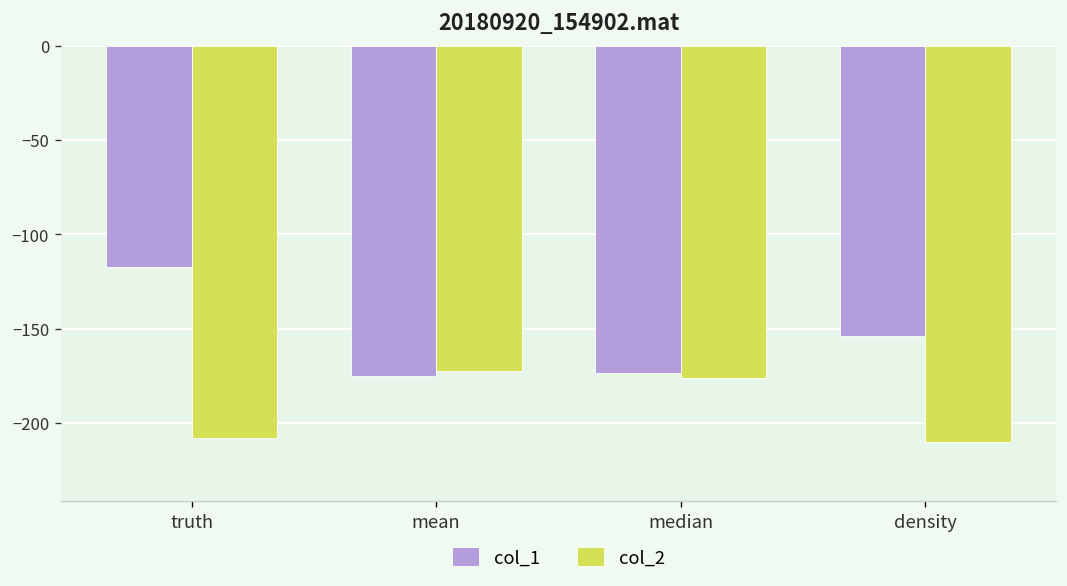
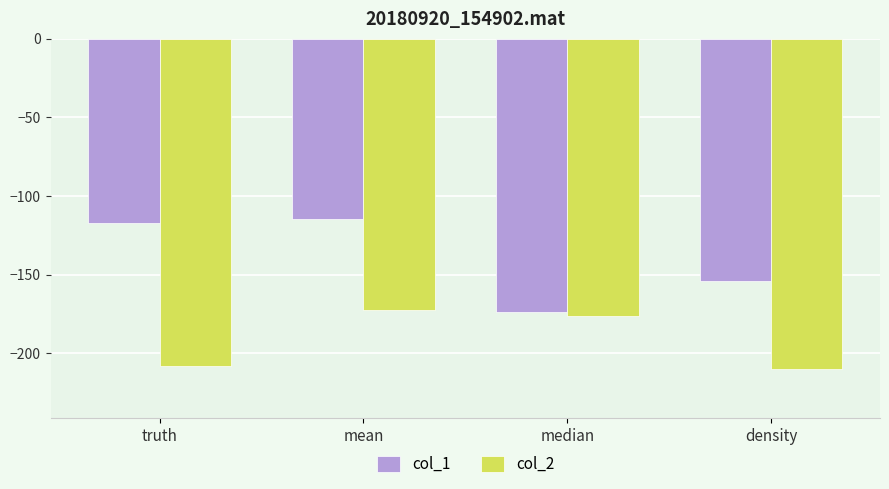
  {
    "col_1": {
      "truth": -117,
-     "mean": -175,
+     "mean": -114,
      "median": -174,
      "density": -154
    },
    "col_2": {
      "truth": -208,
      "mean": -172,
      "median": -176,
      "density": -210
    }
  }
